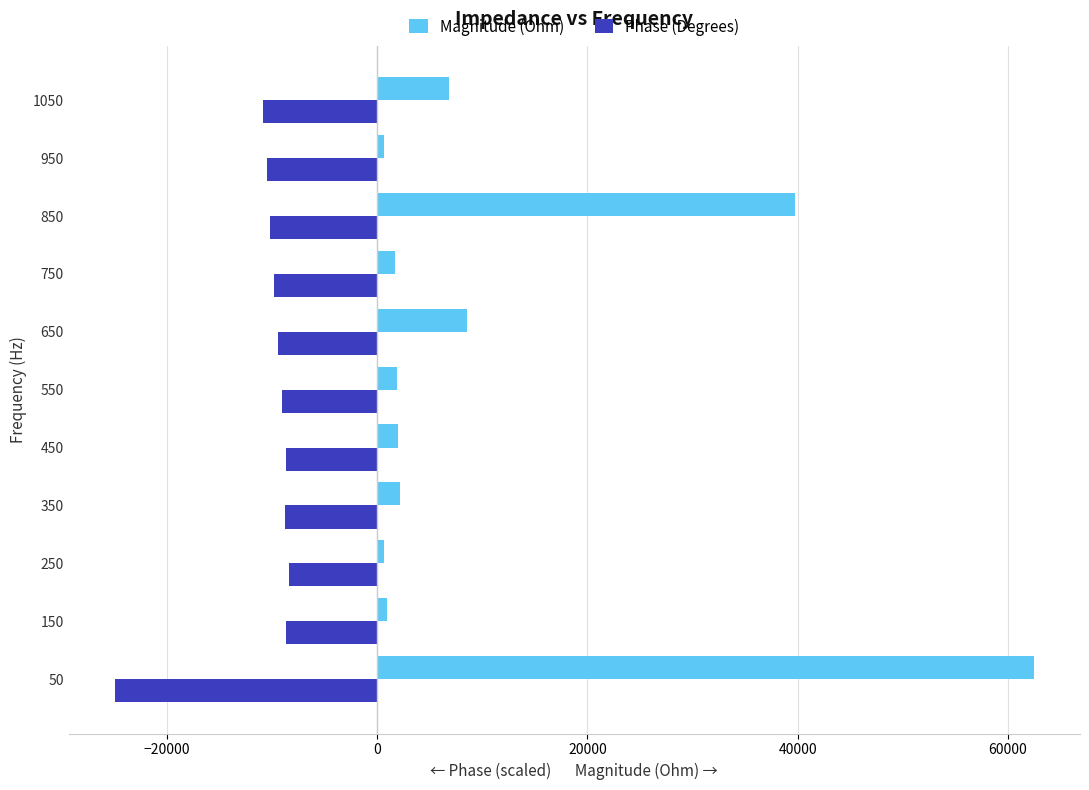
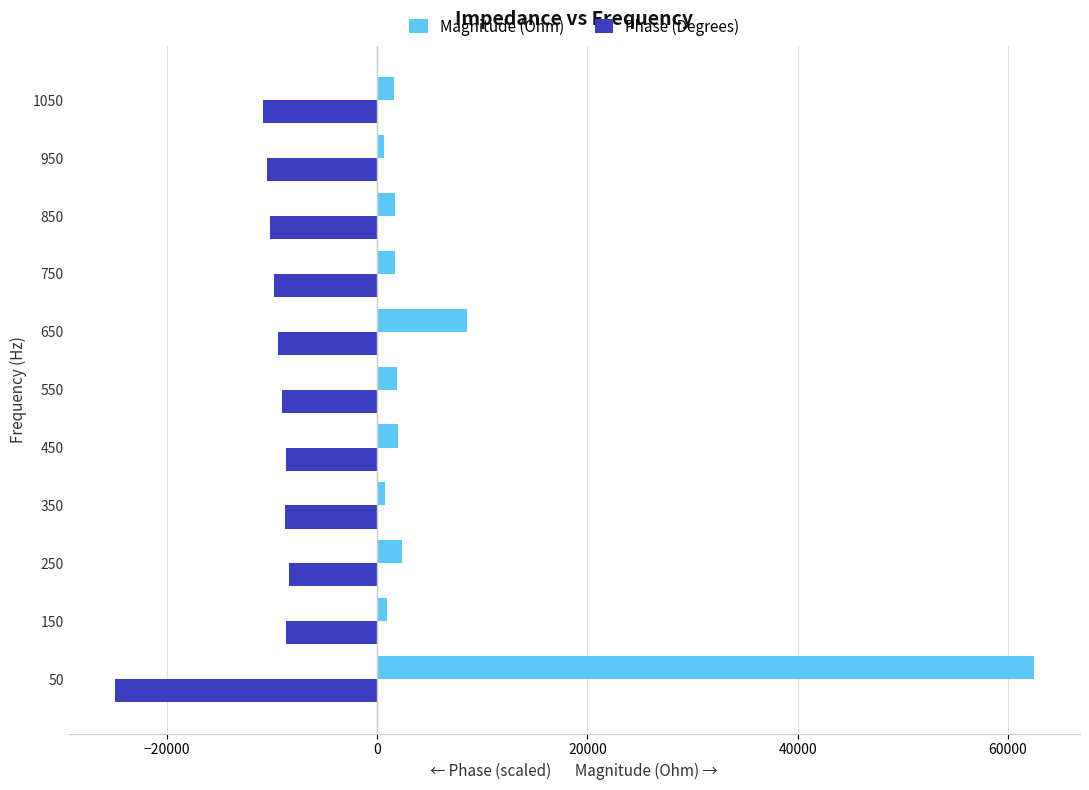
  {
    "Magnitude (Ohm)": {
-     "1050": 6800,
+     "1050": 1600,
      "950": 700,
-     "850": 39800,
+     "850": 1700,
      "750": 1700,
      "650": 8600,
      "550": 1900,
      "450": 2000,
-     "350": 2200,
-     "250": 600,
+     "350": 700,
+     "250": 2400,
      "150": 1000,
      "50": 62500
    },
    "Phase (Degrees)": {
      "1050": -10900,
      "950": -10500,
      "850": -10200,
      "750": -9800,
      "650": -9500,
      "550": -9100,
      "450": -8700,
      "350": -8800,
      "250": -8400,
      "150": -8700,
      "50": -25000
    }
  }
